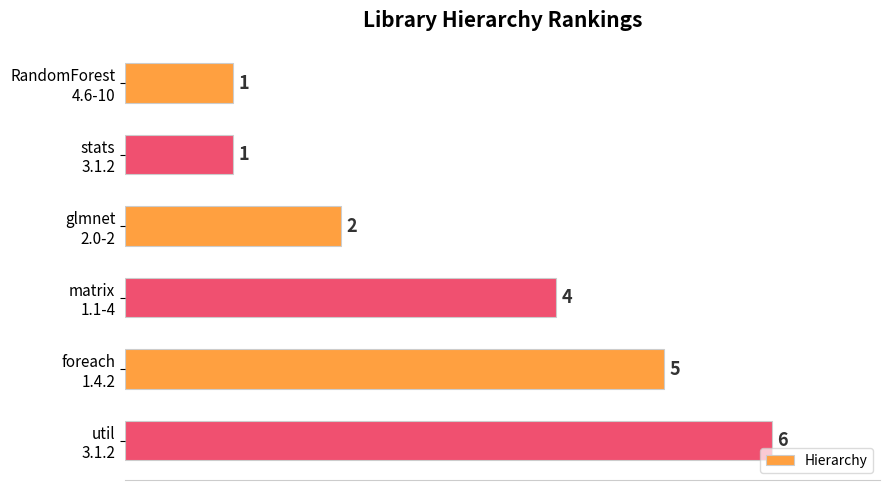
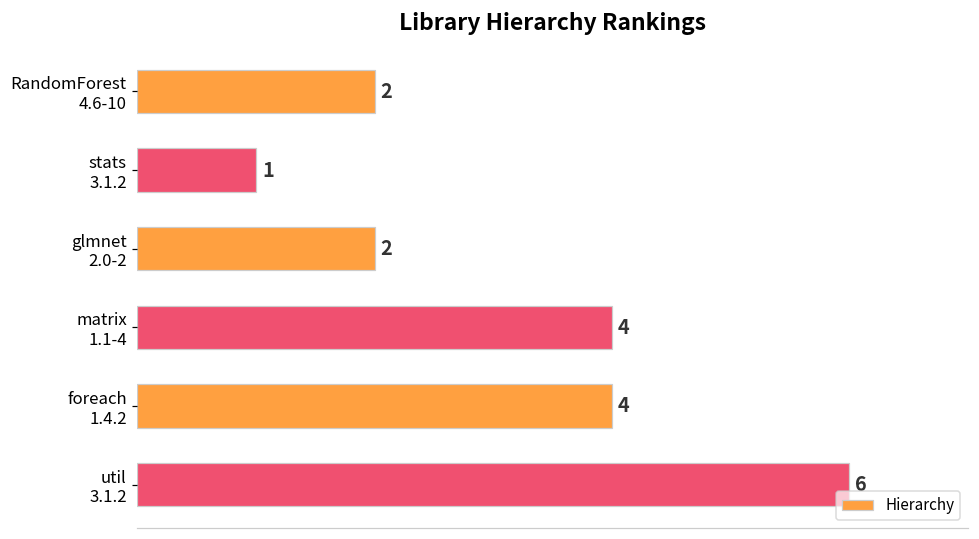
  {
-   "RandomForest 4.6-10": 1,
+   "RandomForest 4.6-10": 2,
    "stats 3.1.2": 1,
    "glmnet 2.0-2": 2,
    "matrix 1.1-4": 4,
-   "foreach 1.4.2": 5
+   "foreach 1.4.2": 4
  }
